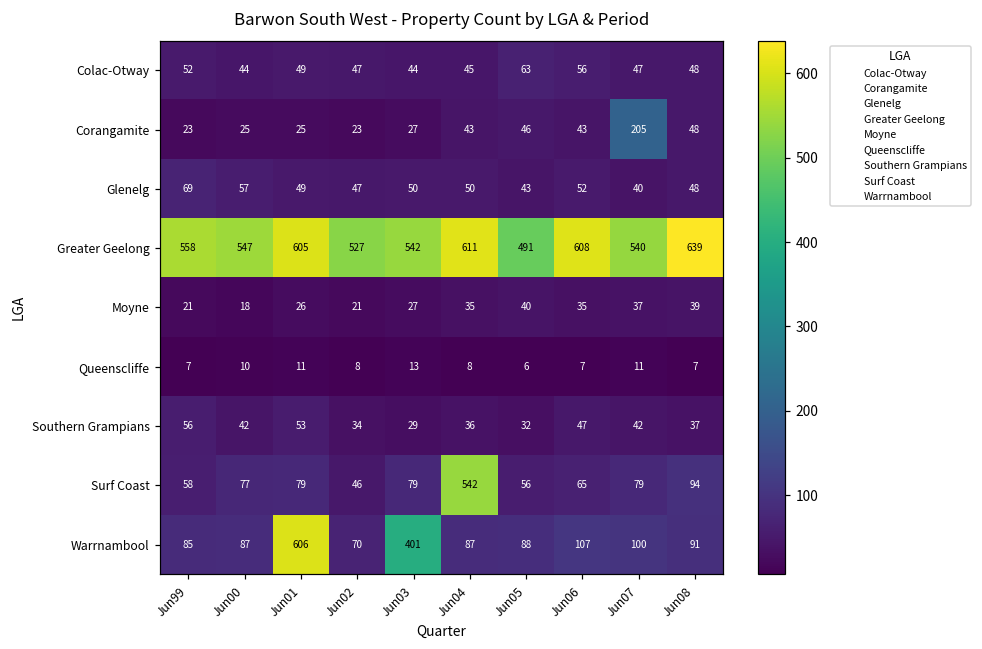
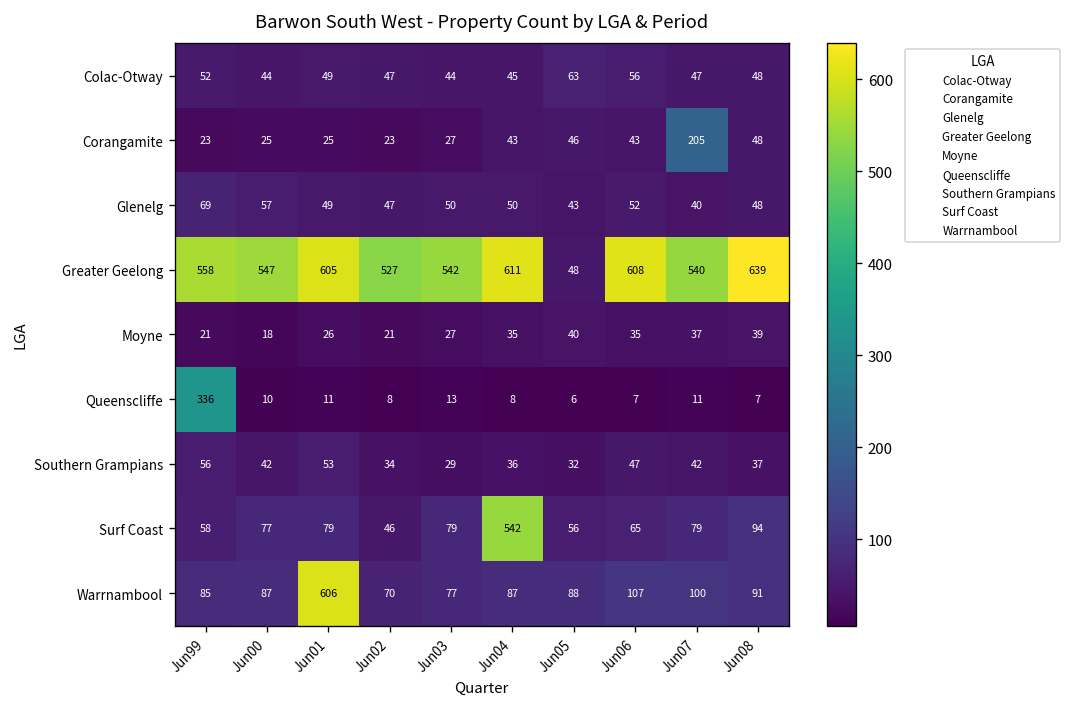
  {
    "Colac-Otway": {
      "Jun99": 52,
      "Jun00": 44,
      "Jun01": 49,
      "Jun02": 47,
      "Jun03": 44,
      "Jun04": 45,
      "Jun05": 63,
      "Jun06": 56,
      "Jun07": 47,
      "Jun08": 48
    },
    "Corangamite": {
      "Jun99": 23,
      "Jun00": 25,
      "Jun01": 25,
      "Jun02": 23,
      "Jun03": 27,
      "Jun04": 43,
      "Jun05": 46,
      "Jun06": 43,
      "Jun07": 205,
      "Jun08": 48
    },
    "Glenelg": {
      "Jun99": 69,
      "Jun00": 57,
      "Jun01": 49,
      "Jun02": 47,
      "Jun03": 50,
      "Jun04": 50,
      "Jun05": 43,
      "Jun06": 52,
      "Jun07": 40,
      "Jun08": 48
    },
    "Greater Geelong": {
      "Jun99": 558,
      "Jun00": 547,
      "Jun01": 605,
      "Jun02": 527,
      "Jun03": 542,
      "Jun04": 611,
-     "Jun05": 491,
+     "Jun05": 48,
      "Jun06": 608,
      "Jun07": 540,
      "Jun08": 639
    },
    "Moyne": {
      "Jun99": 21,
      "Jun00": 18,
      "Jun01": 26,
      "Jun02": 21,
      "Jun03": 27,
      "Jun04": 35,
      "Jun05": 40,
      "Jun06": 35,
      "Jun07": 37,
      "Jun08": 39
    },
    "Queenscliffe": {
-     "Jun99": 7,
+     "Jun99": 336,
      "Jun00": 10,
      "Jun01": 11,
      "Jun02": 8,
      "Jun03": 13,
      "Jun04": 8,
      "Jun05": 6,
      "Jun06": 7,
      "Jun07": 11,
      "Jun08": 7
    },
    "Southern Grampians": {
      "Jun99": 56,
      "Jun00": 42,
      "Jun01": 53,
      "Jun02": 34,
      "Jun03": 29,
      "Jun04": 36,
      "Jun05": 32,
      "Jun06": 47,
      "Jun07": 42,
      "Jun08": 37
    },
    "Surf Coast": {
      "Jun99": 58,
      "Jun00": 77,
      "Jun01": 79,
      "Jun02": 46,
      "Jun03": 79,
      "Jun04": 542,
      "Jun05": 56,
      "Jun06": 65,
      "Jun07": 79,
      "Jun08": 94
    },
    "Warrnambool": {
      "Jun99": 85,
      "Jun00": 87,
      "Jun01": 606,
      "Jun02": 70,
-     "Jun03": 401,
+     "Jun03": 77,
      "Jun04": 87,
      "Jun05": 88,
      "Jun06": 107,
      "Jun07": 100,
      "Jun08": 91
    }
  }
